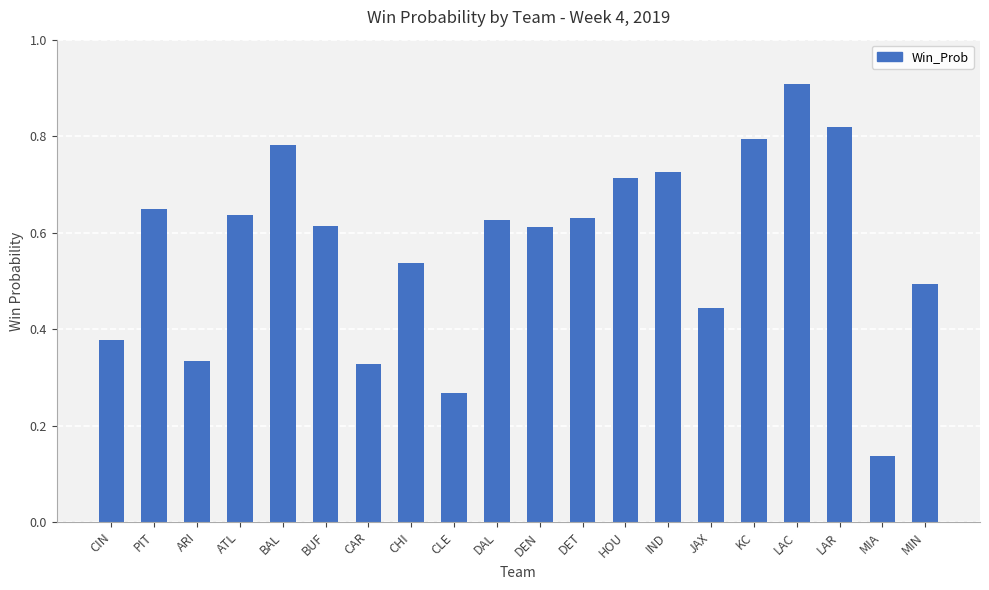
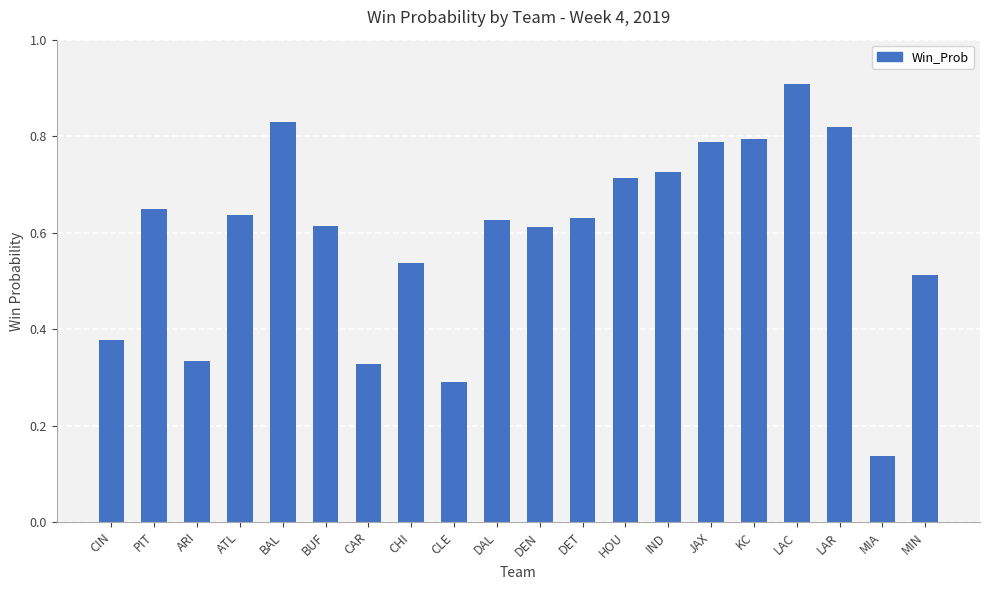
  {
    "CIN": 0.38,
    "PIT": 0.65,
    "ARI": 0.33,
    "ATL": 0.64,
-   "BAL": 0.78,
+   "BAL": 0.83,
    "BUF": 0.61,
    "CAR": 0.33,
    "CHI": 0.54,
-   "CLE": 0.27,
+   "CLE": 0.29,
    "DAL": 0.63,
    "DEN": 0.61,
    "DET": 0.63,
    "HOU": 0.71,
    "IND": 0.73,
-   "JAX": 0.44,
+   "JAX": 0.79,
    "KC": 0.79,
    "LAC": 0.91,
    "LAR": 0.82,
    "MIA": 0.14,
-   "MIN": 0.49
+   "MIN": 0.51
  }
